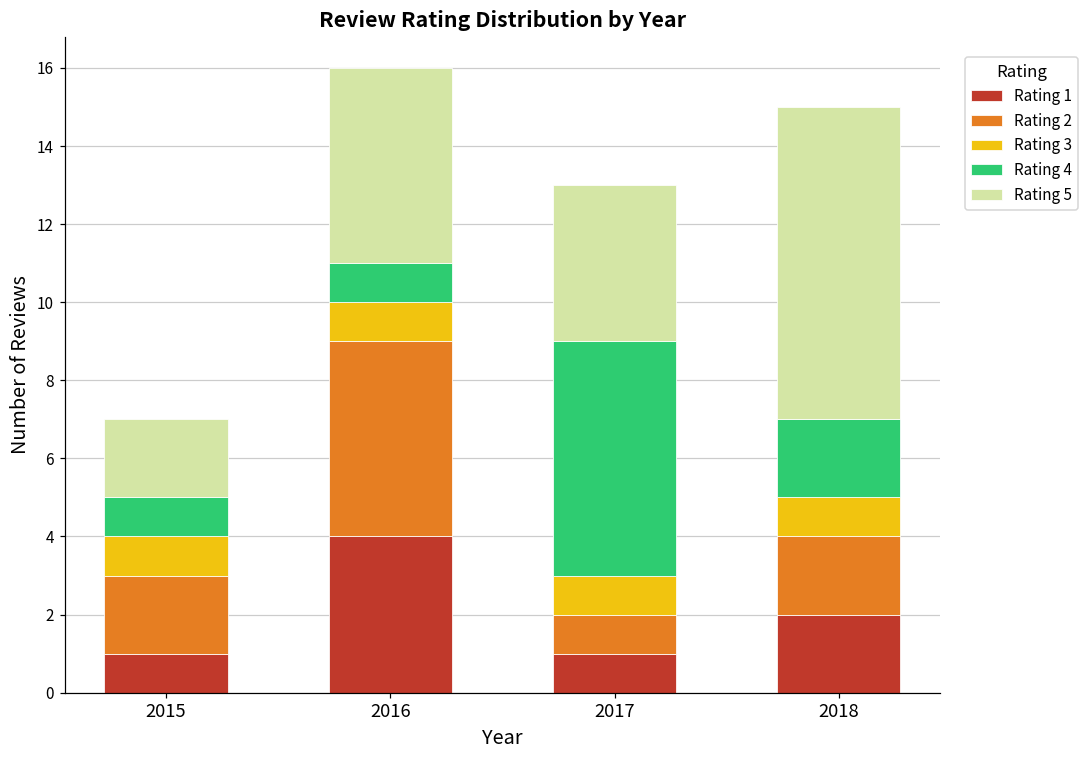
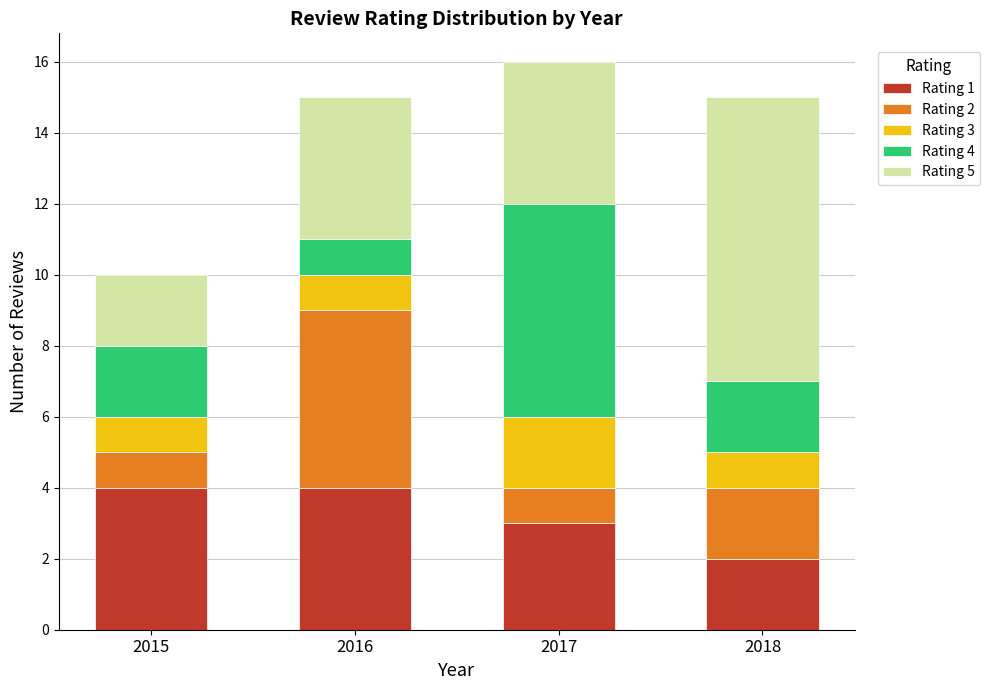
  {
    "Rating 1": {
-     "2015": 1,
+     "2015": 4,
      "2016": 4,
-     "2017": 1,
+     "2017": 3,
      "2018": 2
    },
    "Rating 2": {
-     "2015": 2,
+     "2015": 1,
      "2016": 5,
      "2017": 1,
      "2018": 2
    },
    "Rating 3": {
      "2015": 1,
      "2016": 1,
-     "2017": 1,
+     "2017": 2,
      "2018": 1
    },
    "Rating 4": {
-     "2015": 1,
+     "2015": 2,
      "2016": 1,
      "2017": 6,
      "2018": 2
    },
    "Rating 5": {
      "2015": 2,
-     "2016": 5,
+     "2016": 4,
      "2017": 4,
      "2018": 8
    }
  }
